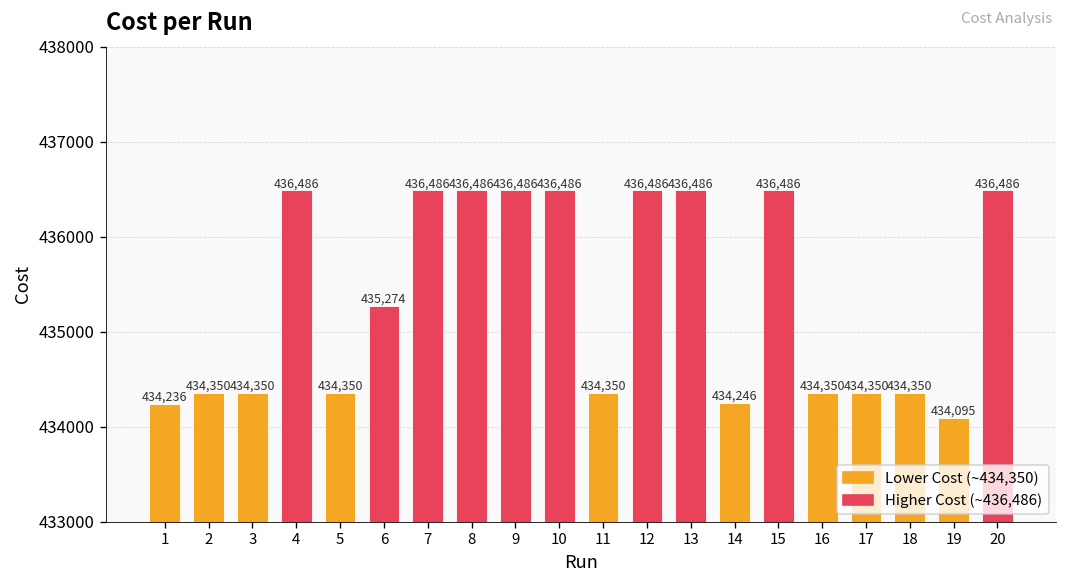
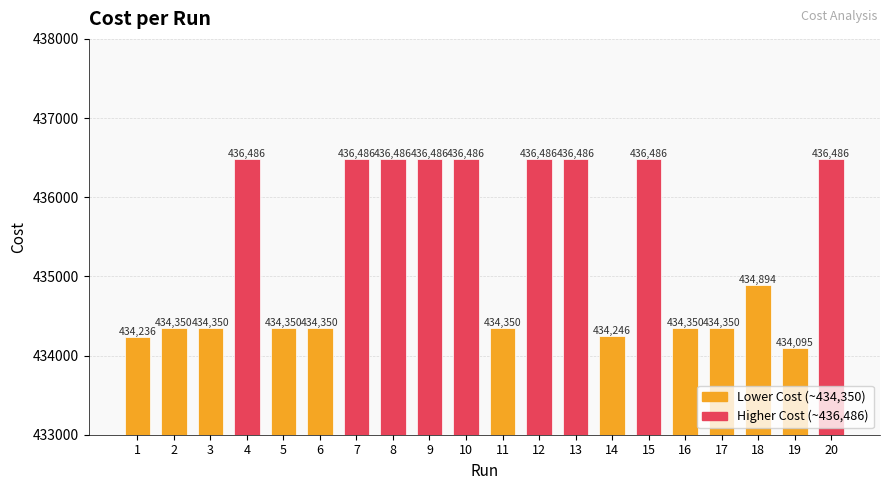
  {
    "1": "434,236",
    "2": "434,350",
    "3": "434,350",
    "4": "436,486",
    "5": "434,350",
-   "6": "435,274",
+   "6": "434,350",
    "7": "436,486",
    "8": "436,486",
    "9": "436,486",
    "10": "436,486",
    "11": "434,350",
    "12": "436,486",
    "13": "436,486",
    "14": "434,246",
    "15": "436,486",
    "16": "434,350",
    "17": "434,350",
-   "18": "434,350",
+   "18": "434,894",
    "19": "434,095",
    "20": "436,486"
  }
